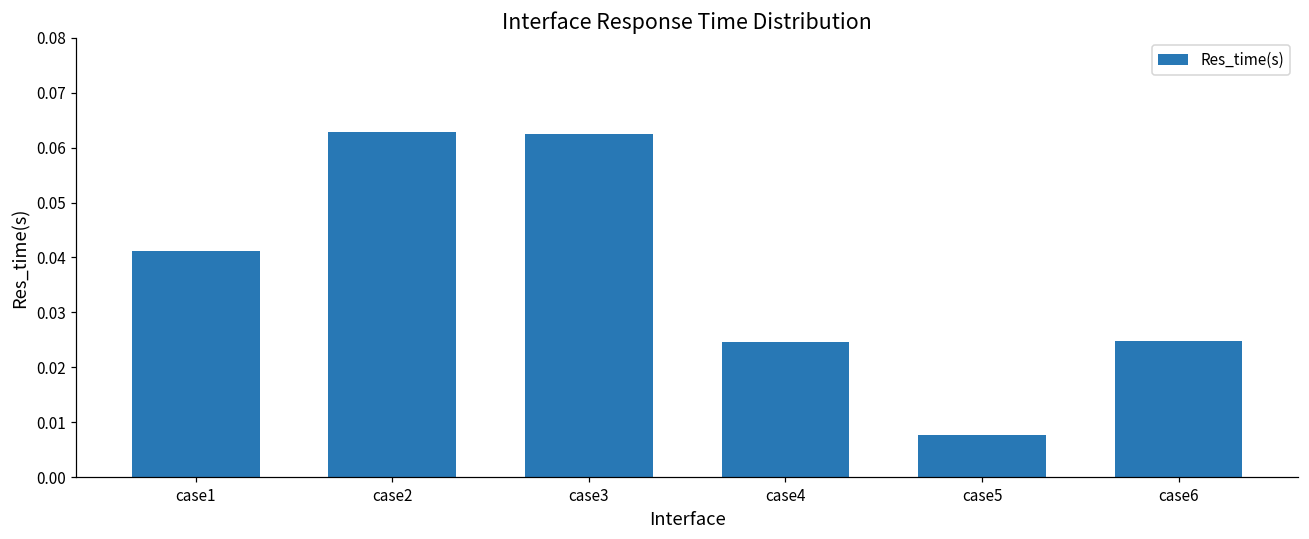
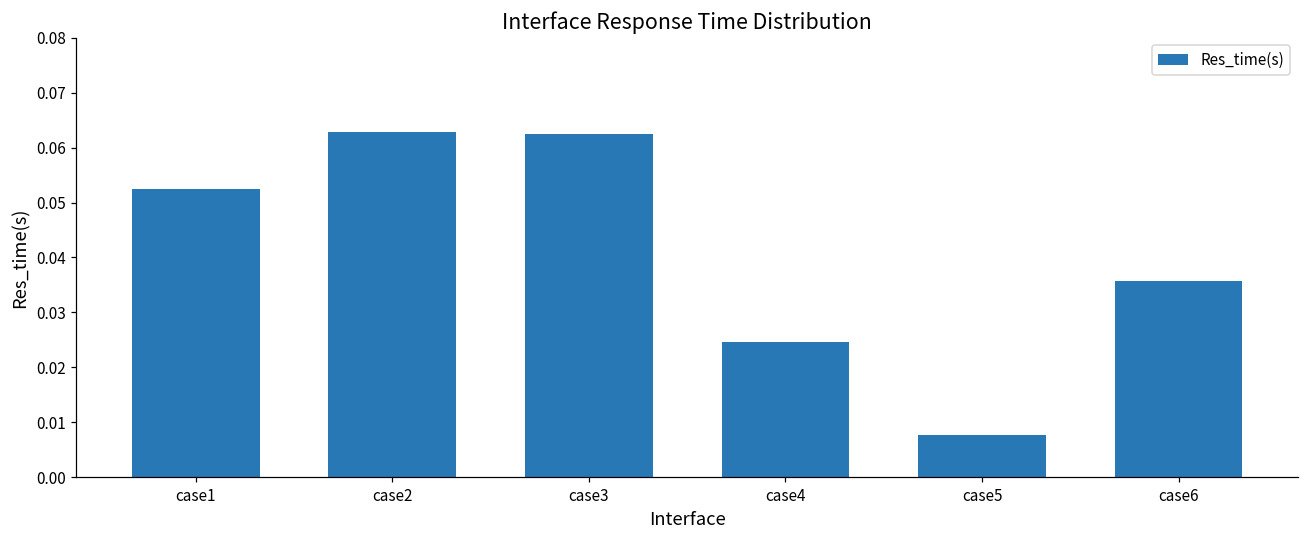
  {
-   "case1": 0.041,
+   "case1": 0.053,
    "case2": 0.063,
    "case3": 0.062,
    "case4": 0.025,
    "case5": 0.008,
-   "case6": 0.025
+   "case6": 0.036
  }
